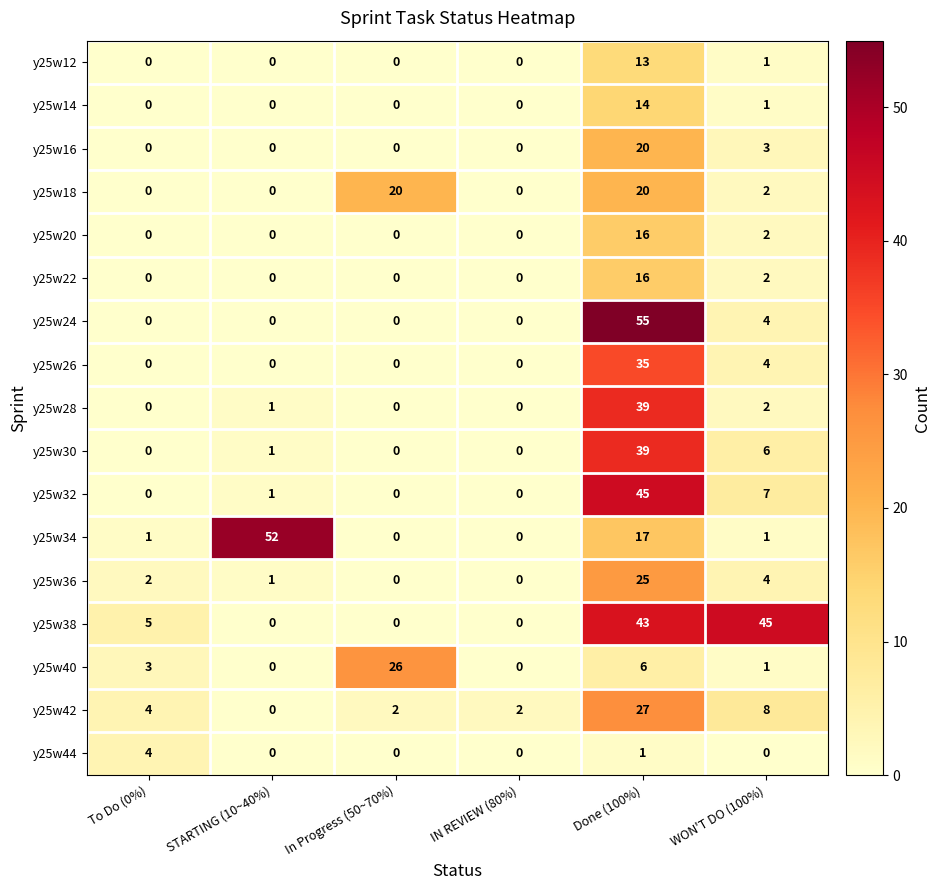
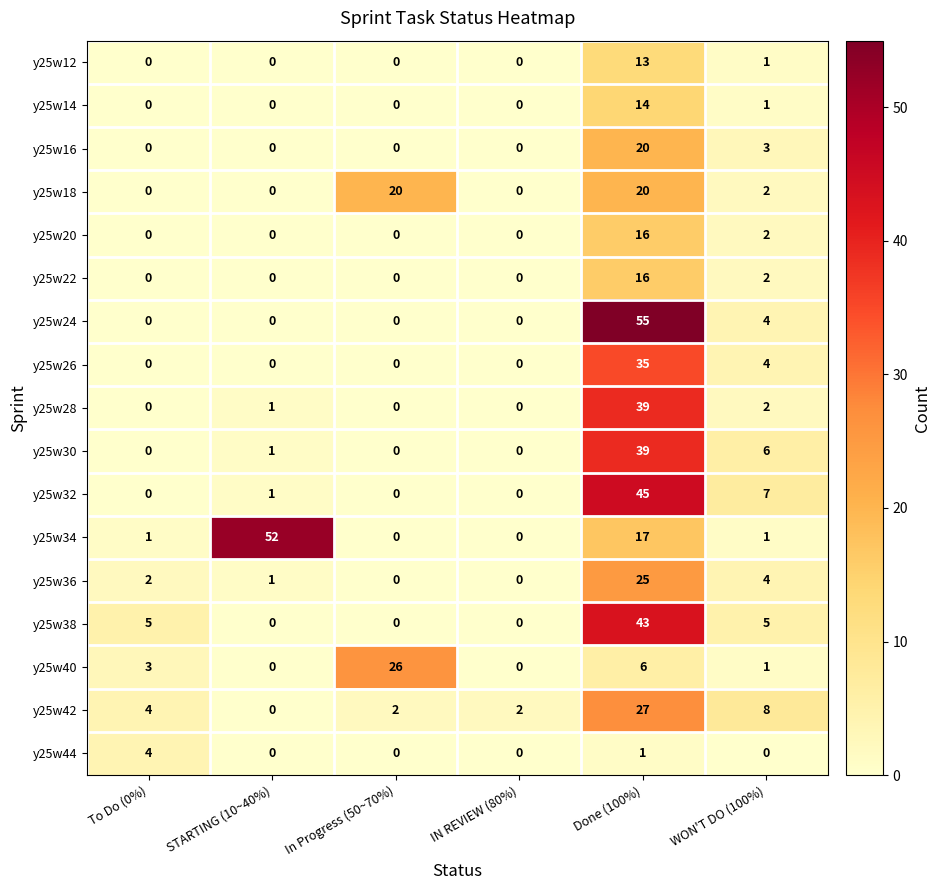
  {
    "y25w12": {
      "To Do (0%)": 0,
      "STARTING (10~40%)": 0,
      "In Progress (50~70%)": 0,
      "IN REVIEW (80%)": 0,
      "Done (100%)": 13,
      "WON'T DO (100%)": 1
    },
    "y25w14": {
      "To Do (0%)": 0,
      "STARTING (10~40%)": 0,
      "In Progress (50~70%)": 0,
      "IN REVIEW (80%)": 0,
      "Done (100%)": 14,
      "WON'T DO (100%)": 1
    },
    "y25w16": {
      "To Do (0%)": 0,
      "STARTING (10~40%)": 0,
      "In Progress (50~70%)": 0,
      "IN REVIEW (80%)": 0,
      "Done (100%)": 20,
      "WON'T DO (100%)": 3
    },
    "y25w18": {
      "To Do (0%)": 0,
      "STARTING (10~40%)": 0,
      "In Progress (50~70%)": 20,
      "IN REVIEW (80%)": 0,
      "Done (100%)": 20,
      "WON'T DO (100%)": 2
    },
    "y25w20": {
      "To Do (0%)": 0,
      "STARTING (10~40%)": 0,
      "In Progress (50~70%)": 0,
      "IN REVIEW (80%)": 0,
      "Done (100%)": 16,
      "WON'T DO (100%)": 2
    },
    "y25w22": {
      "To Do (0%)": 0,
      "STARTING (10~40%)": 0,
      "In Progress (50~70%)": 0,
      "IN REVIEW (80%)": 0,
      "Done (100%)": 16,
      "WON'T DO (100%)": 2
    },
    "y25w24": {
      "To Do (0%)": 0,
      "STARTING (10~40%)": 0,
      "In Progress (50~70%)": 0,
      "IN REVIEW (80%)": 0,
      "Done (100%)": 55,
      "WON'T DO (100%)": 4
    },
    "y25w26": {
      "To Do (0%)": 0,
      "STARTING (10~40%)": 0,
      "In Progress (50~70%)": 0,
      "IN REVIEW (80%)": 0,
      "Done (100%)": 35,
      "WON'T DO (100%)": 4
    },
    "y25w28": {
      "To Do (0%)": 0,
      "STARTING (10~40%)": 1,
      "In Progress (50~70%)": 0,
      "IN REVIEW (80%)": 0,
      "Done (100%)": 39,
      "WON'T DO (100%)": 2
    },
    "y25w30": {
      "To Do (0%)": 0,
      "STARTING (10~40%)": 1,
      "In Progress (50~70%)": 0,
      "IN REVIEW (80%)": 0,
      "Done (100%)": 39,
      "WON'T DO (100%)": 6
    },
    "y25w32": {
      "To Do (0%)": 0,
      "STARTING (10~40%)": 1,
      "In Progress (50~70%)": 0,
      "IN REVIEW (80%)": 0,
      "Done (100%)": 45,
      "WON'T DO (100%)": 7
    },
    "y25w34": {
      "To Do (0%)": 1,
      "STARTING (10~40%)": 52,
      "In Progress (50~70%)": 0,
      "IN REVIEW (80%)": 0,
      "Done (100%)": 17,
      "WON'T DO (100%)": 1
    },
    "y25w36": {
      "To Do (0%)": 2,
      "STARTING (10~40%)": 1,
      "In Progress (50~70%)": 0,
      "IN REVIEW (80%)": 0,
      "Done (100%)": 25,
      "WON'T DO (100%)": 4
    },
    "y25w38": {
      "To Do (0%)": 5,
      "STARTING (10~40%)": 0,
      "In Progress (50~70%)": 0,
      "IN REVIEW (80%)": 0,
      "Done (100%)": 43,
-     "WON'T DO (100%)": 45
+     "WON'T DO (100%)": 5
    },
    "y25w40": {
      "To Do (0%)": 3,
      "STARTING (10~40%)": 0,
      "In Progress (50~70%)": 26,
      "IN REVIEW (80%)": 0,
      "Done (100%)": 6,
      "WON'T DO (100%)": 1
    },
    "y25w42": {
      "To Do (0%)": 4,
      "STARTING (10~40%)": 0,
      "In Progress (50~70%)": 2,
      "IN REVIEW (80%)": 2,
      "Done (100%)": 27,
      "WON'T DO (100%)": 8
    },
    "y25w44": {
      "To Do (0%)": 4,
      "STARTING (10~40%)": 0,
      "In Progress (50~70%)": 0,
      "IN REVIEW (80%)": 0,
      "Done (100%)": 1,
      "WON'T DO (100%)": 0
    }
  }
